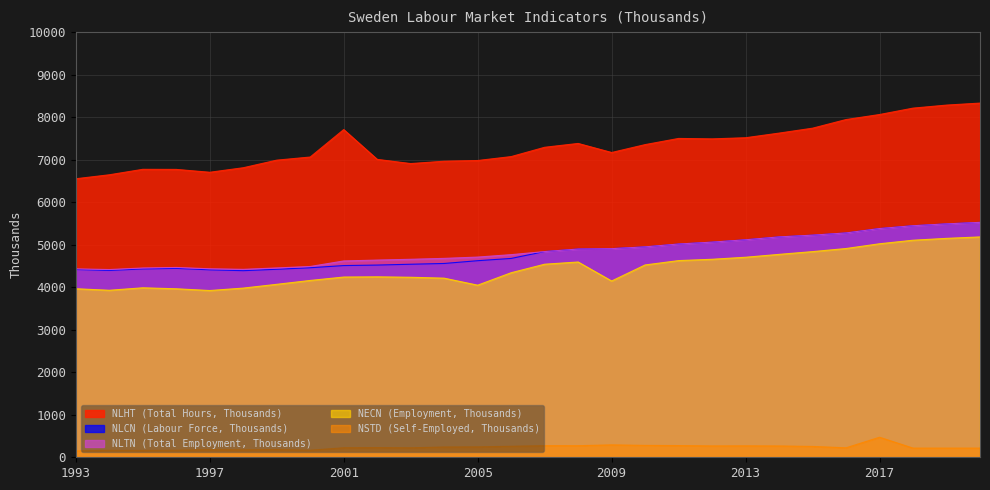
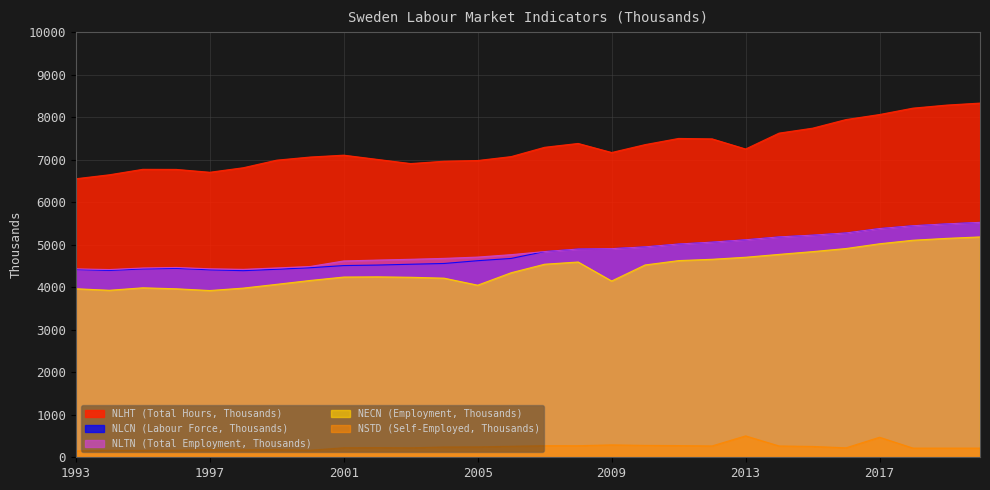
  {
    "NLHT (Total Hours, Thousands)": {
      "1993": 6600,
      "1997": 6700,
-     "2001": 7700,
+     "2001": 7100,
      "2005": 7000,
      "2009": 7200,
-     "2013": 7500,
+     "2013": 7300,
      "2017": 8100
    },
    "NLCN (Labour Force, Thousands)": {
      "2001": 4500,
      "2005": 4600
    },
    "NLTN (Total Employment, Thousands)": {
      "2001": 4600,
      "2005": 4700
    },
    "NECN (Employment, Thousands)": {
      "1993": 4000,
      "1997": 3900,
      "2001": 4200,
      "2005": 4000,
      "2009": 4100,
      "2013": 4700,
      "2017": 5000
    },
    "NSTD (Self-Employed, Thousands)": {
      "1993": 100,
      "2009": 300,
-     "2013": 300,
+     "2013": 500,
      "2017": 500
    }
  }
